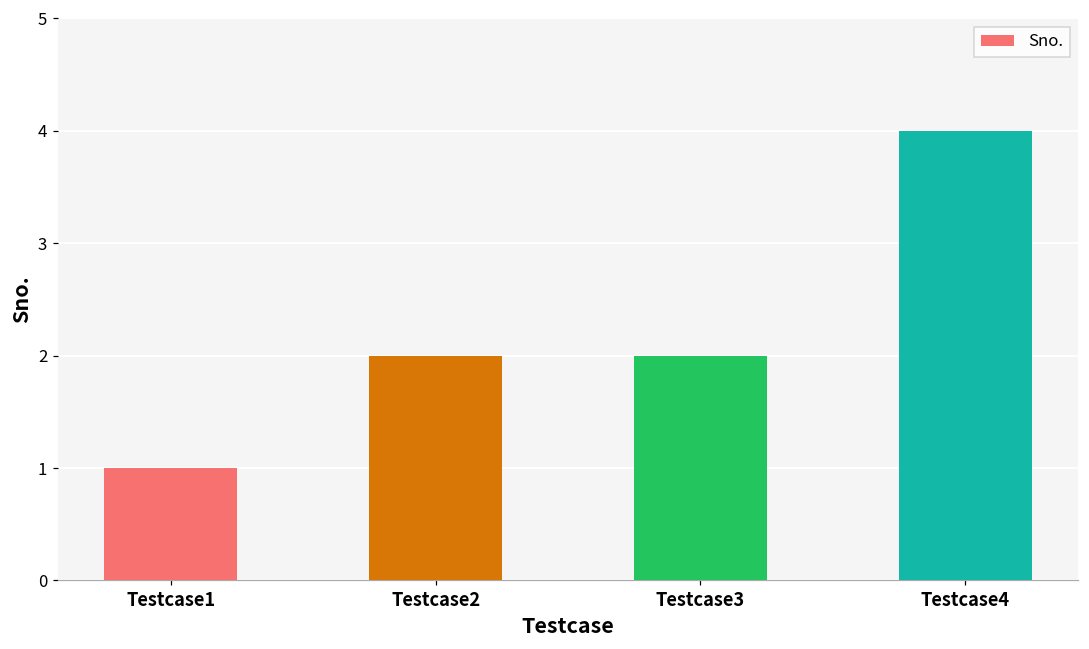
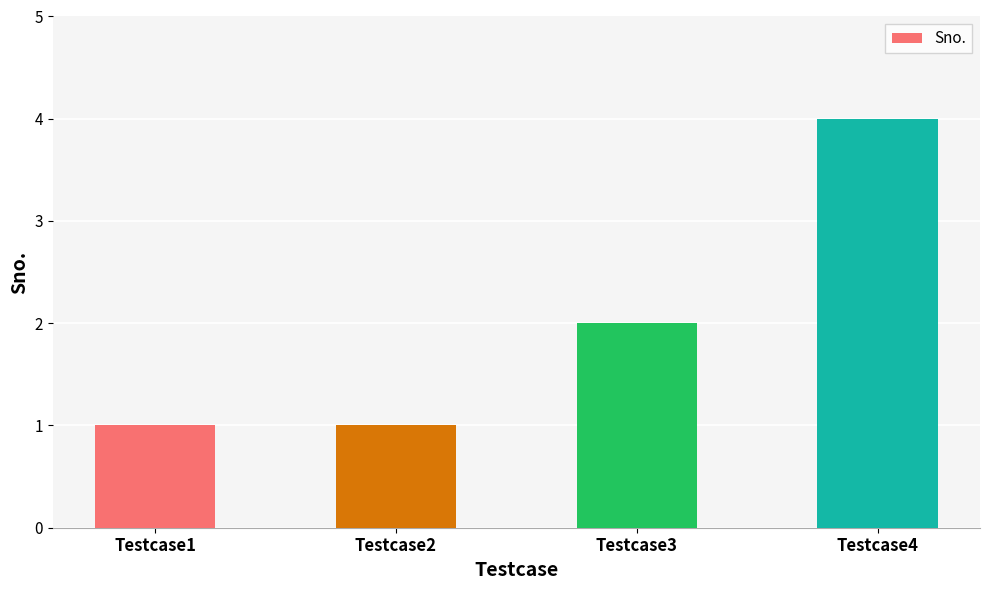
  {
    "Testcase1": 1,
-   "Testcase2": 2,
+   "Testcase2": 1,
    "Testcase3": 2,
    "Testcase4": 4
  }
